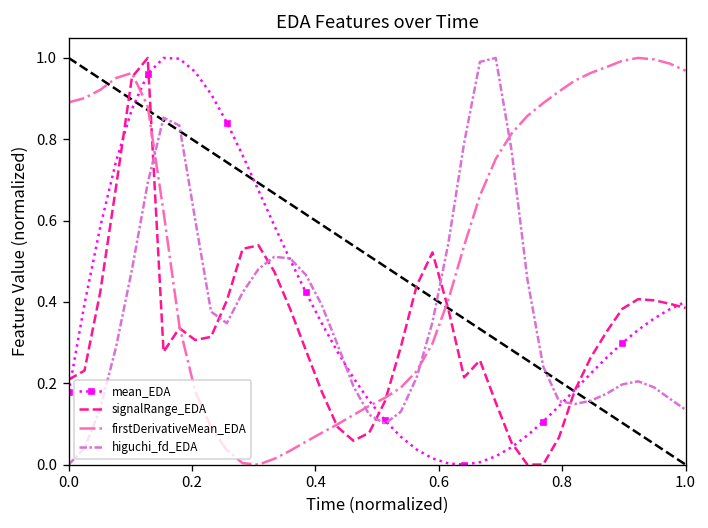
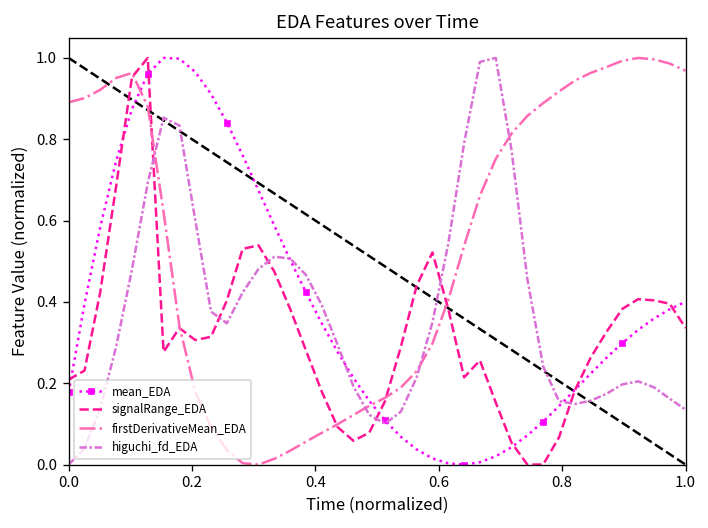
  {
    "mean_EDA": {
      "0.0": 0.18,
      "1.0": 0.40
    },
    "signalRange_EDA": {
      "0.0": 0.21,
-     "1.0": 0.39
+     "1.0": 0.34
    }
  }
